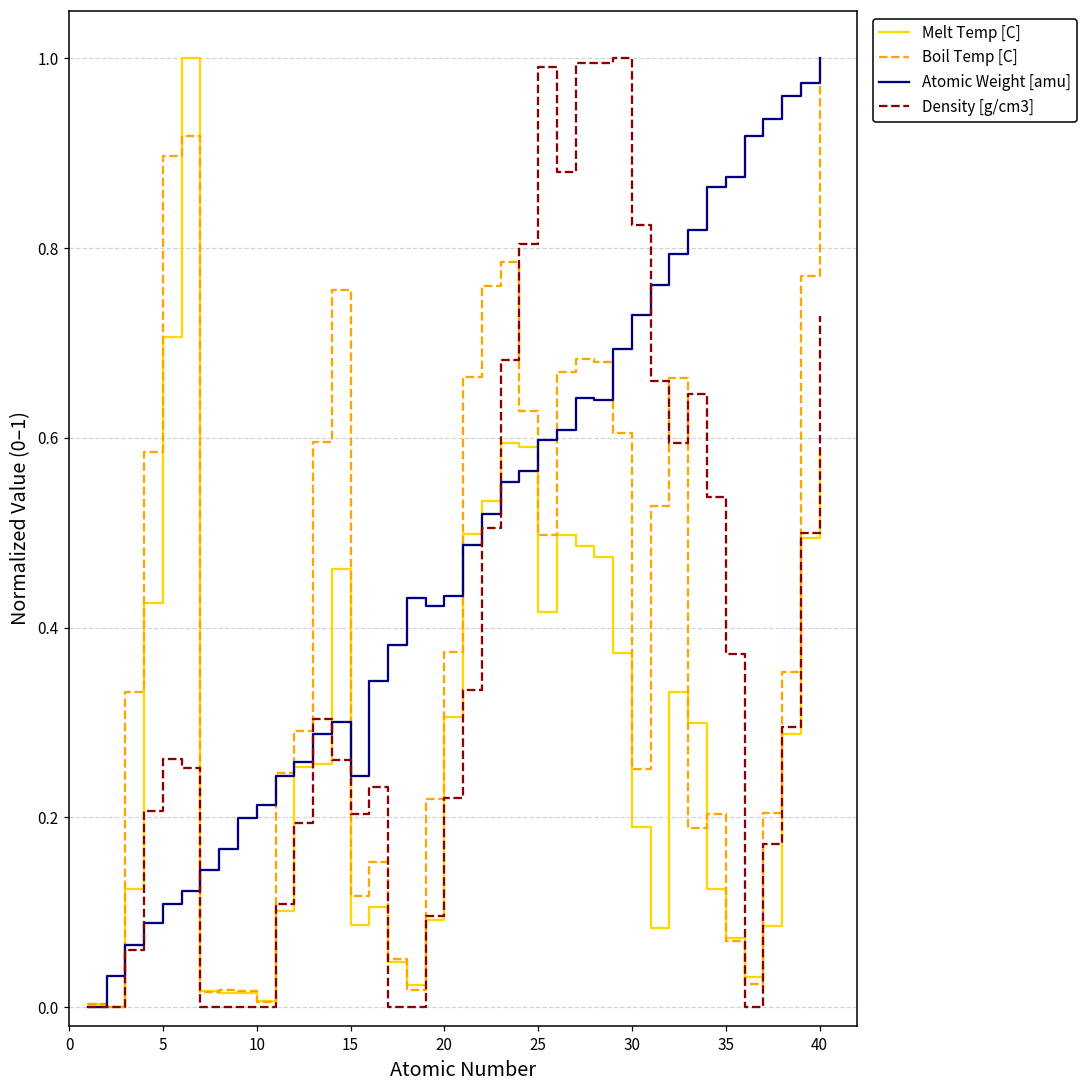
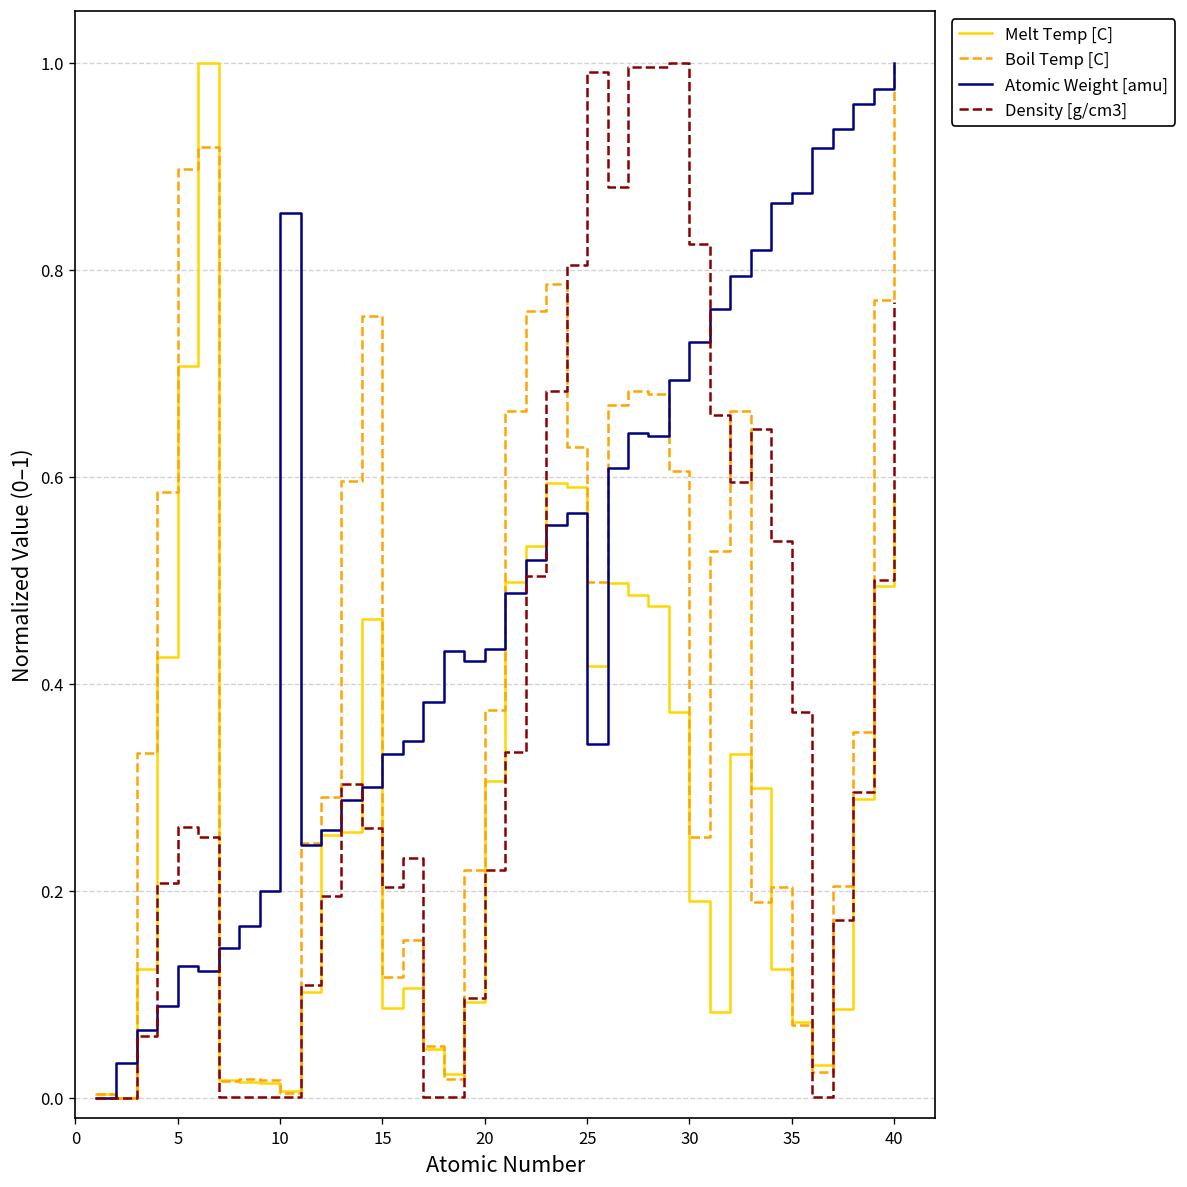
  {
    "Atomic Weight [amu]": {
-     "5": 0.11,
-     "10": 0.21,
-     "15": 0.24,
+     "5": 0.13,
+     "10": 0.85,
+     "15": 0.33,
      "20": 0.43,
-     "25": 0.60,
+     "25": 0.34,
      "30": 0.73,
      "35": 0.87
    },
    "Density [g/cm3]": {
      "5": 0.26,
      "10": 0.00,
      "15": 0.20,
      "20": 0.22,
      "25": 0.99,
      "30": 0.82,
      "35": 0.37,
-     "40": 0.73
+     "40": 0.77
    }
  }
